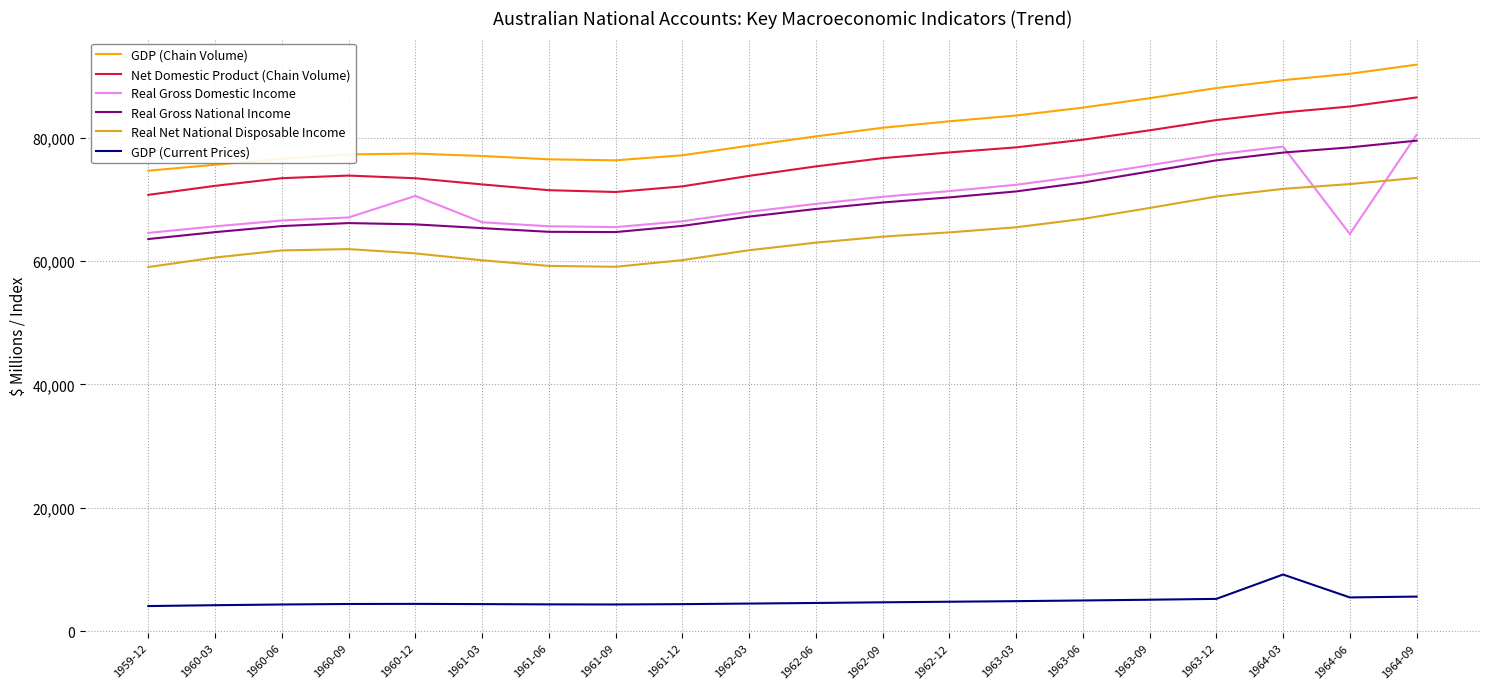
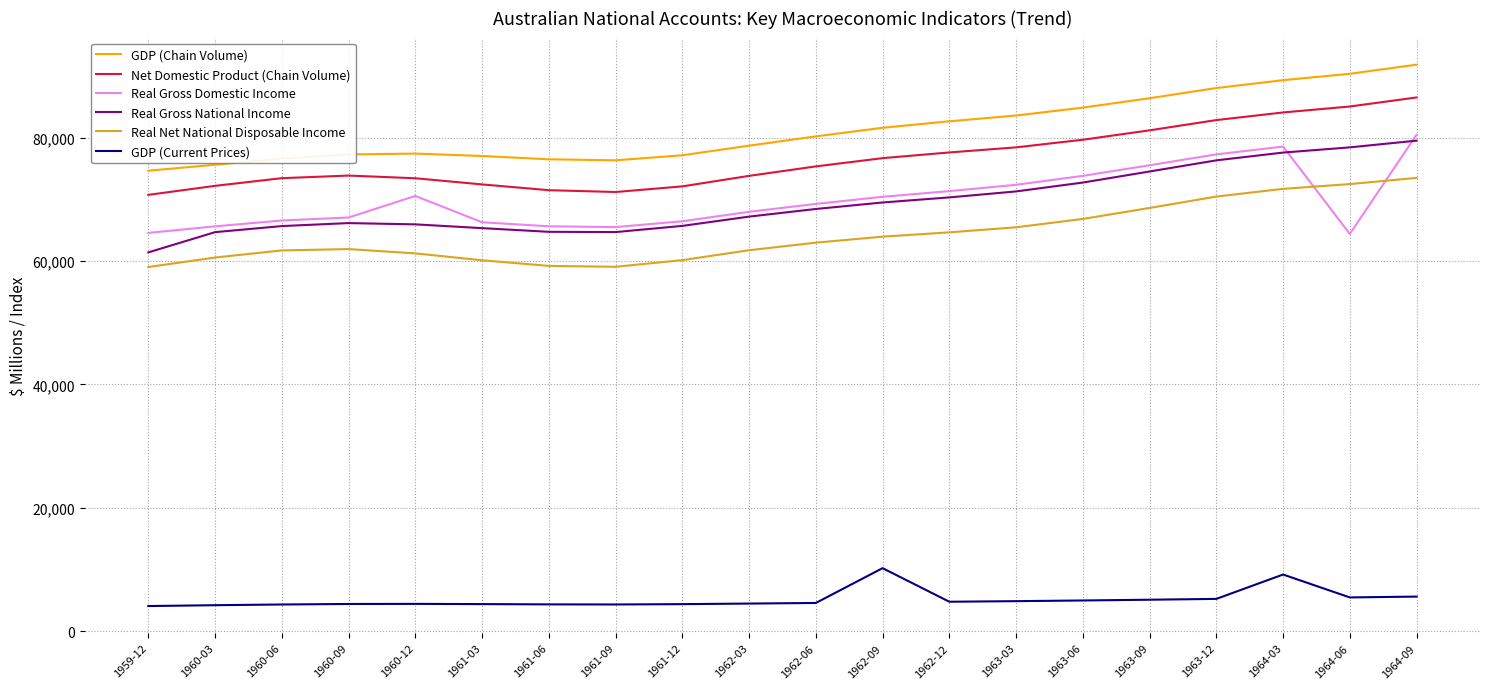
  {
    "Net Domestic Product (Chain Volume)": {
      "1959-12": "71,000",
      "1960-03": "72,000",
      "1960-06": "73,000",
      "1960-09": "74,000",
      "1960-12": "73,000",
      "1961-03": "72,000",
      "1961-06": "71,000",
      "1961-09": "71,000",
      "1961-12": "72,000",
      "1962-03": "74,000",
      "1962-06": "75,000",
      "1962-09": "77,000",
      "1962-12": "78,000",
      "1963-03": "78,000",
      "1963-06": "80,000",
      "1963-09": "81,000",
      "1963-12": "83,000",
      "1964-03": "84,000",
      "1964-06": "85,000",
      "1964-09": "87,000"
    },
    "Real Gross Domestic Income": {
      "1959-12": "65,000",
      "1960-03": "66,000",
      "1960-06": "67,000",
      "1960-09": "67,000",
      "1960-12": "71,000",
      "1961-03": "66,000",
      "1961-06": "66,000",
      "1961-09": "65,000",
      "1961-12": "66,000",
      "1962-03": "68,000",
      "1962-06": "69,000",
      "1962-09": "70,000",
      "1962-12": "71,000",
      "1963-03": "72,000",
      "1963-06": "74,000",
      "1963-09": "76,000",
      "1963-12": "77,000",
      "1964-03": "79,000",
      "1964-06": "64,000",
      "1964-09": "80,000"
    },
    "Real Gross National Income": {
-     "1959-12": "64,000",
+     "1959-12": "61,000",
      "1960-03": "65,000",
      "1960-06": "66,000",
      "1960-09": "66,000",
      "1960-12": "66,000",
      "1961-03": "65,000",
      "1961-06": "65,000",
      "1961-09": "65,000",
      "1961-12": "66,000",
      "1962-03": "67,000",
      "1962-06": "68,000",
      "1962-09": "69,000",
      "1962-12": "70,000",
      "1963-03": "71,000",
      "1963-06": "73,000",
      "1963-09": "75,000",
      "1963-12": "76,000",
      "1964-03": "78,000",
      "1964-06": "78,000",
      "1964-09": "80,000"
    },
    "GDP (Current Prices)": {
      "1959-12": "4,000",
      "1960-03": "4,000",
      "1960-06": "4,000",
      "1960-09": "4,000",
      "1960-12": "4,000",
      "1961-03": "4,000",
      "1961-06": "4,000",
      "1961-09": "4,000",
      "1961-12": "4,000",
      "1962-03": "4,000",
      "1962-06": "5,000",
-     "1962-09": "5,000",
+     "1962-09": "10,000",
      "1962-12": "5,000",
      "1963-03": "5,000",
      "1963-06": "5,000",
      "1963-09": "5,000",
      "1963-12": "5,000",
      "1964-03": "9,000",
      "1964-06": "5,000",
      "1964-09": "6,000"
    }
  }
